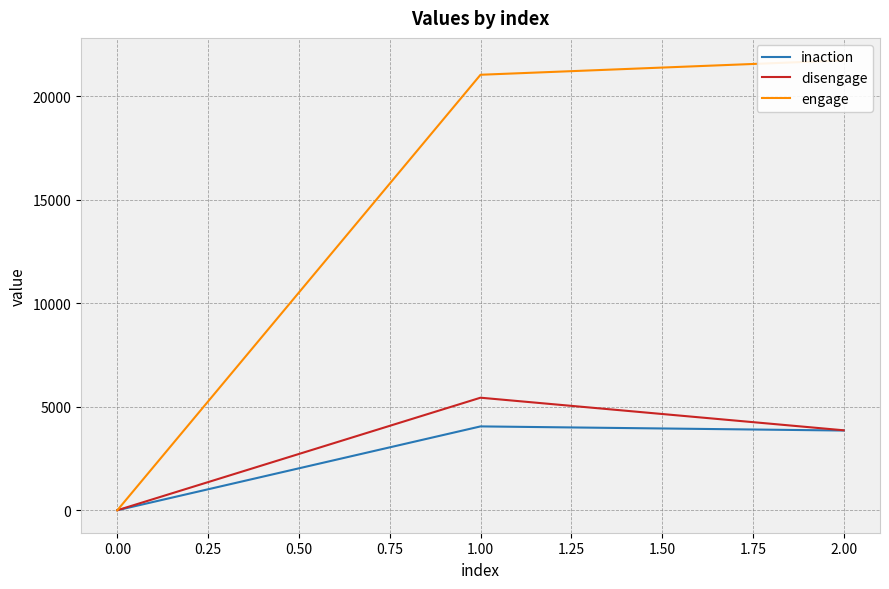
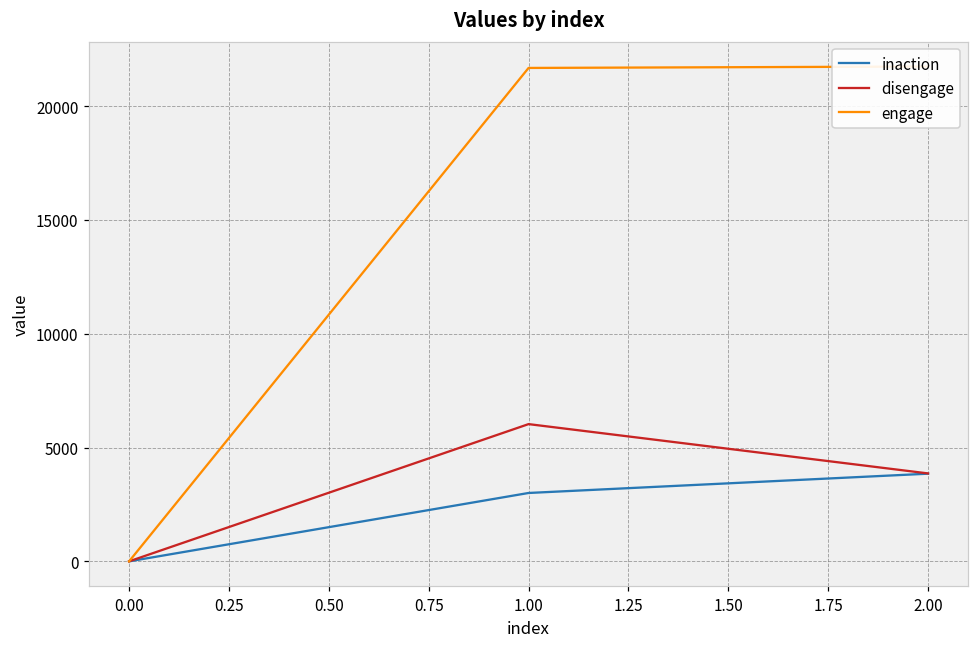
  {
    "inaction": {
-     "1.00": 4100
+     "1.00": 3000
    },
    "disengage": {
-     "1.00": 5400
+     "1.00": 6000
    },
    "engage": {
-     "1.00": 21000
+     "1.00": 21700
    }
  }
